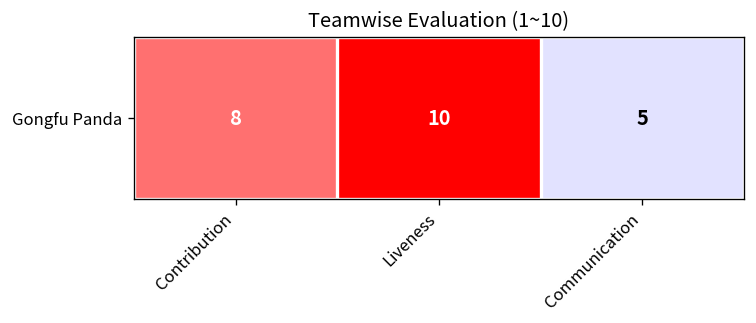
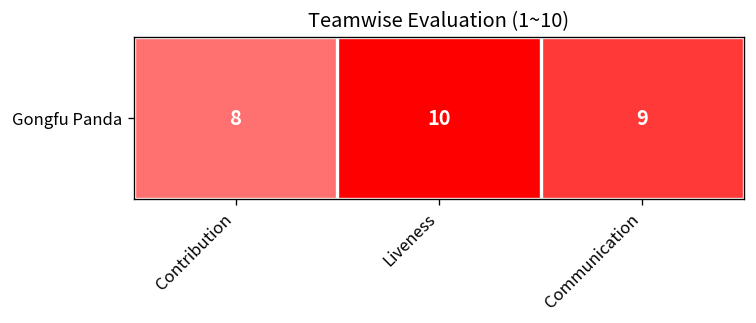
  {
    "Gongfu Panda": {
      "Contribution": 8,
      "Liveness": 10,
-     "Communication": 5
+     "Communication": 9
    }
  }
